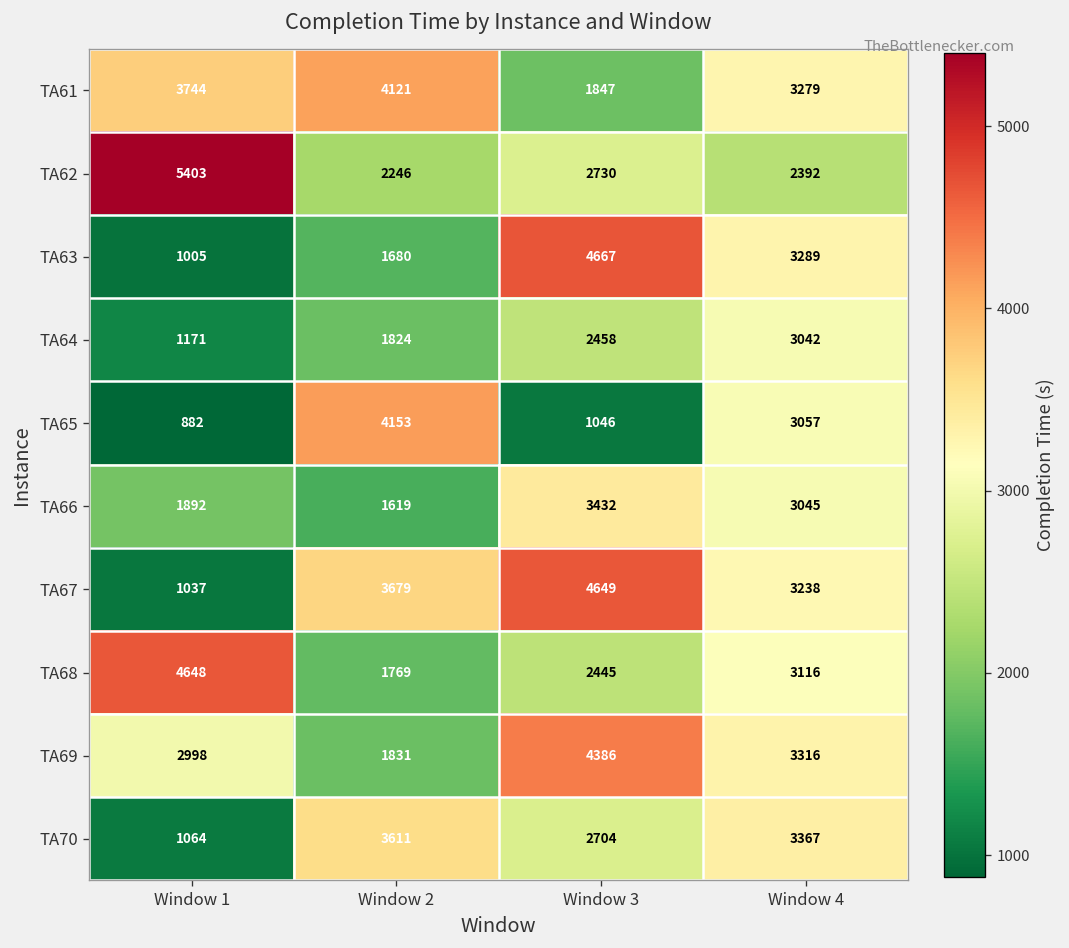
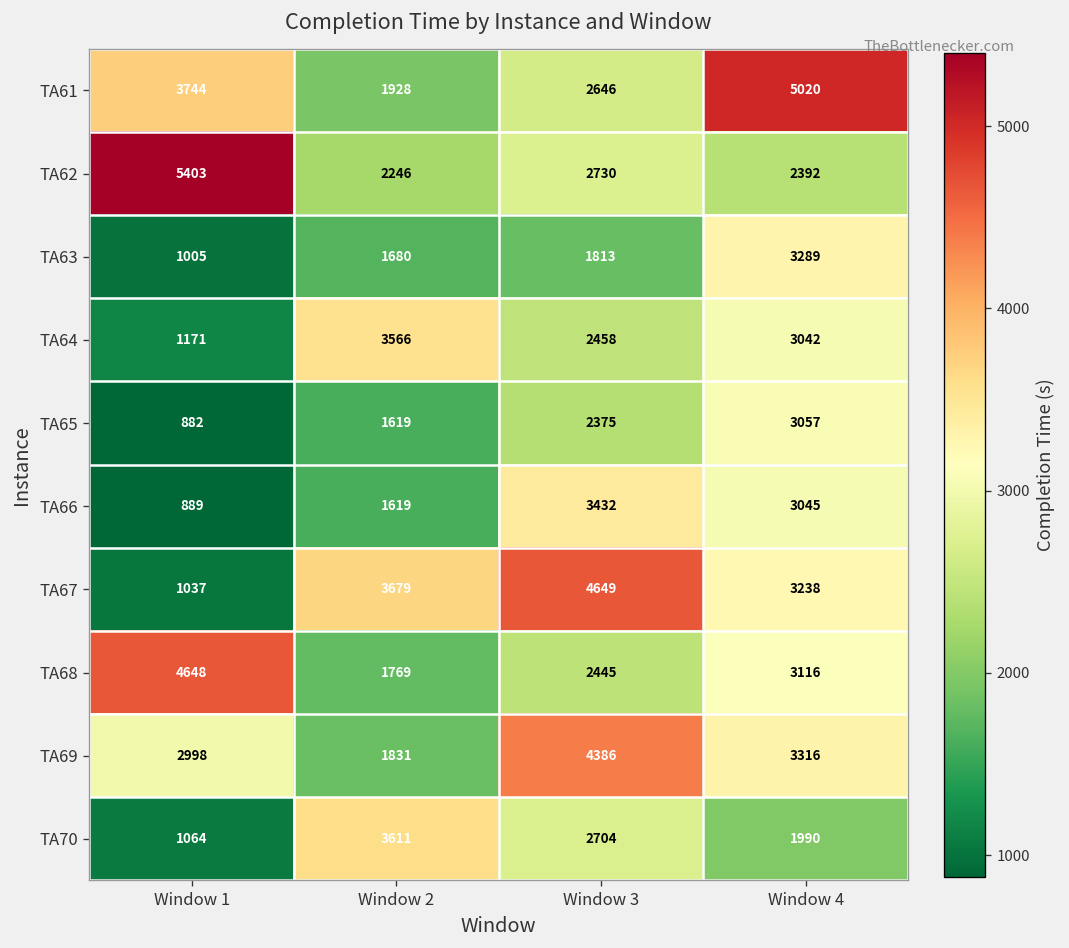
  {
    "TA61": {
      "Window 1": 3744,
-     "Window 2": 4121,
-     "Window 3": 1847,
-     "Window 4": 3279
+     "Window 2": 1928,
+     "Window 3": 2646,
+     "Window 4": 5020
    },
    "TA62": {
      "Window 1": 5403,
      "Window 2": 2246,
      "Window 3": 2730,
      "Window 4": 2392
    },
    "TA63": {
      "Window 1": 1005,
      "Window 2": 1680,
-     "Window 3": 4667,
+     "Window 3": 1813,
      "Window 4": 3289
    },
    "TA64": {
      "Window 1": 1171,
-     "Window 2": 1824,
+     "Window 2": 3566,
      "Window 3": 2458,
      "Window 4": 3042
    },
    "TA65": {
      "Window 1": 882,
-     "Window 2": 4153,
-     "Window 3": 1046,
+     "Window 2": 1619,
+     "Window 3": 2375,
      "Window 4": 3057
    },
    "TA66": {
-     "Window 1": 1892,
+     "Window 1": 889,
      "Window 2": 1619,
      "Window 3": 3432,
      "Window 4": 3045
    },
    "TA67": {
      "Window 1": 1037,
      "Window 2": 3679,
      "Window 3": 4649,
      "Window 4": 3238
    },
    "TA68": {
      "Window 1": 4648,
      "Window 2": 1769,
      "Window 3": 2445,
      "Window 4": 3116
    },
    "TA69": {
      "Window 1": 2998,
      "Window 2": 1831,
      "Window 3": 4386,
      "Window 4": 3316
    },
    "TA70": {
      "Window 1": 1064,
      "Window 2": 3611,
      "Window 3": 2704,
-     "Window 4": 3367
+     "Window 4": 1990
    }
  }
